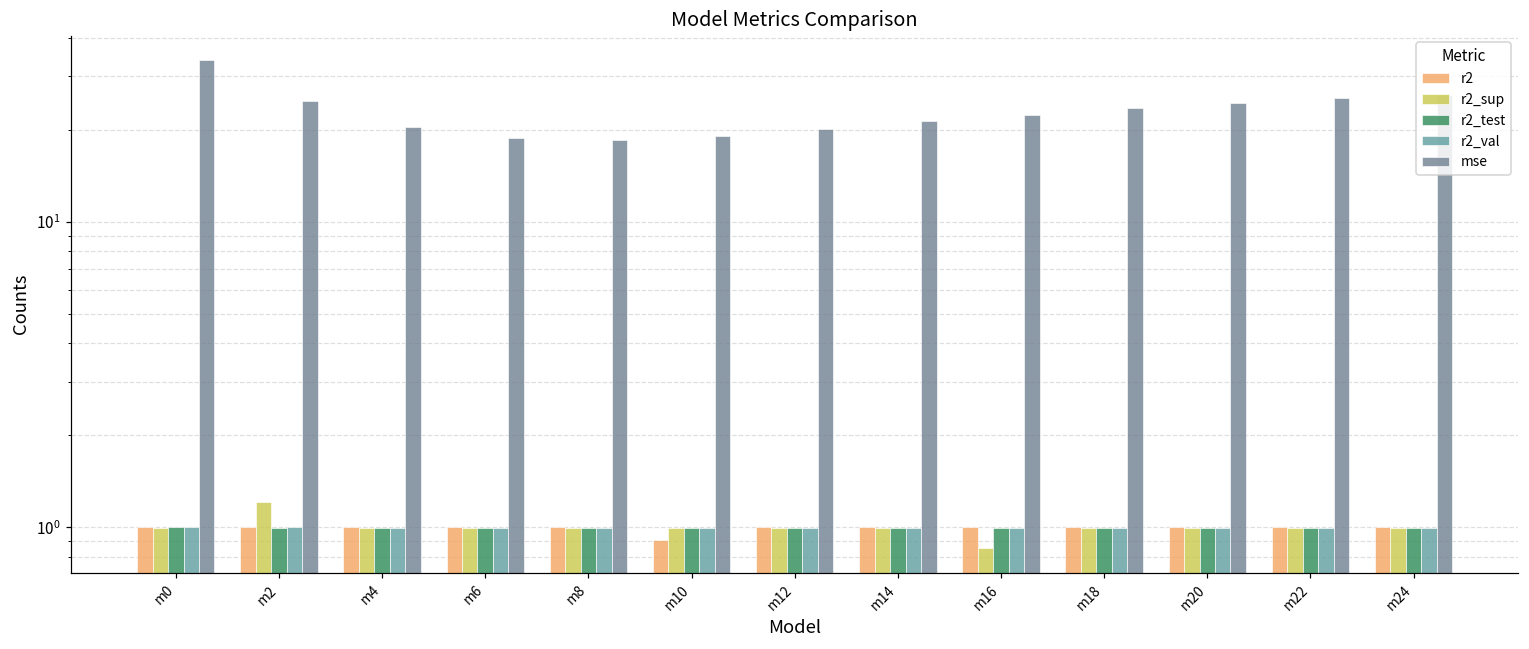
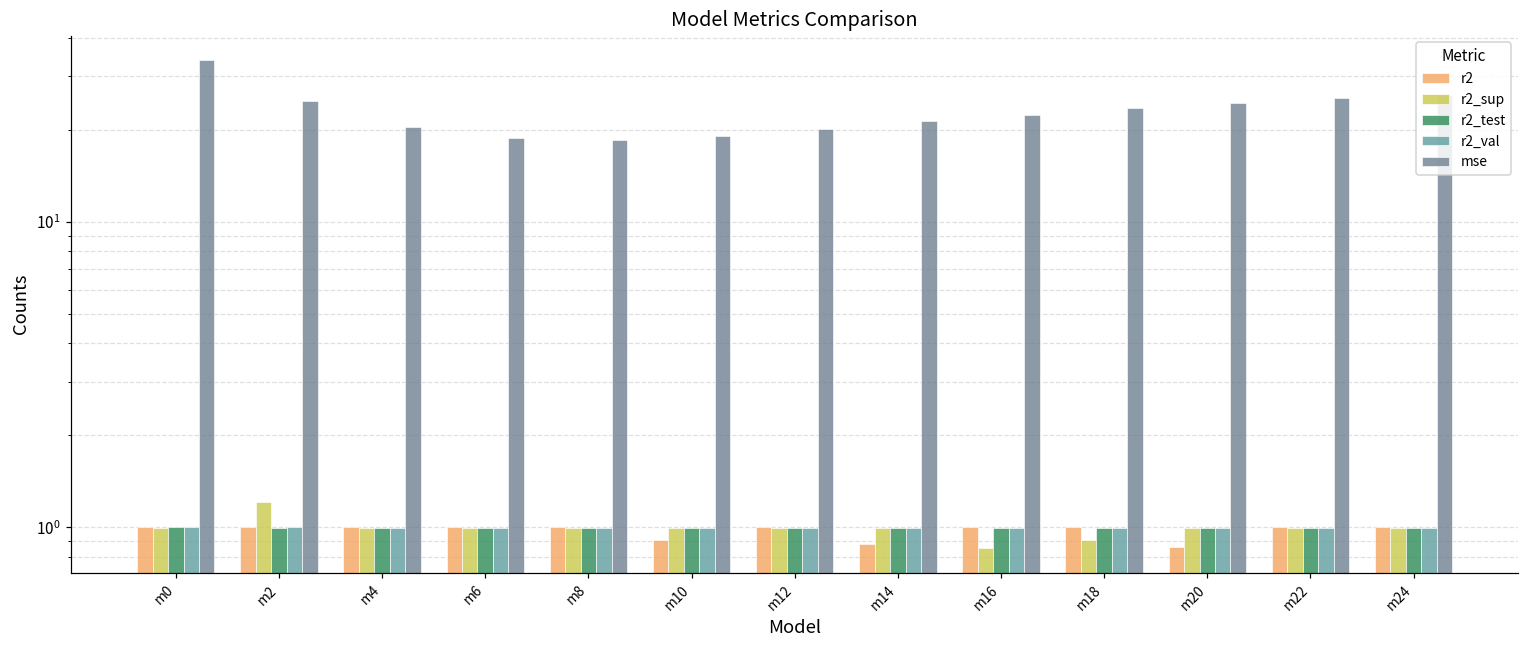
  {
    "r2": {
      "m0": 1.00,
      "m2": 1.00,
      "m4": 1.00,
      "m6": 1.00,
      "m8": 1.00,
      "m10": 0.91,
      "m12": 1.00,
-     "m14": 1.00,
+     "m14": 0.88,
      "m16": 1.00,
      "m18": 1.00,
-     "m20": 1.00,
+     "m20": 0.86,
      "m22": 1.00,
      "m24": 1.00
    },
    "r2_sup": {
      "m0": 0.99,
      "m2": 1.2,
      "m4": 0.99,
      "m6": 0.99,
      "m8": 0.99,
      "m10": 0.99,
      "m12": 0.99,
      "m14": 0.99,
      "m16": 0.86,
-     "m18": 0.99,
+     "m18": 0.91,
      "m20": 0.99,
      "m22": 0.99,
      "m24": 0.99
    },
    "r2_test": {
      "m0": 1.00,
      "m2": 1.00,
      "m4": 1.00,
      "m6": 1.00,
      "m8": 1.00,
      "m10": 1.00,
      "m12": 0.99,
      "m14": 0.99,
      "m16": 0.99,
      "m18": 0.99,
      "m20": 0.99,
      "m22": 0.99,
      "m24": 0.99
    }
  }
